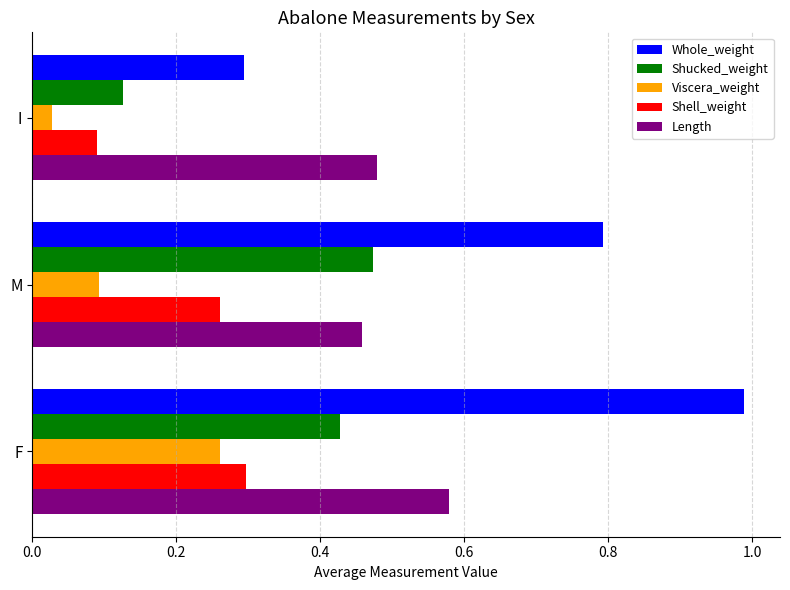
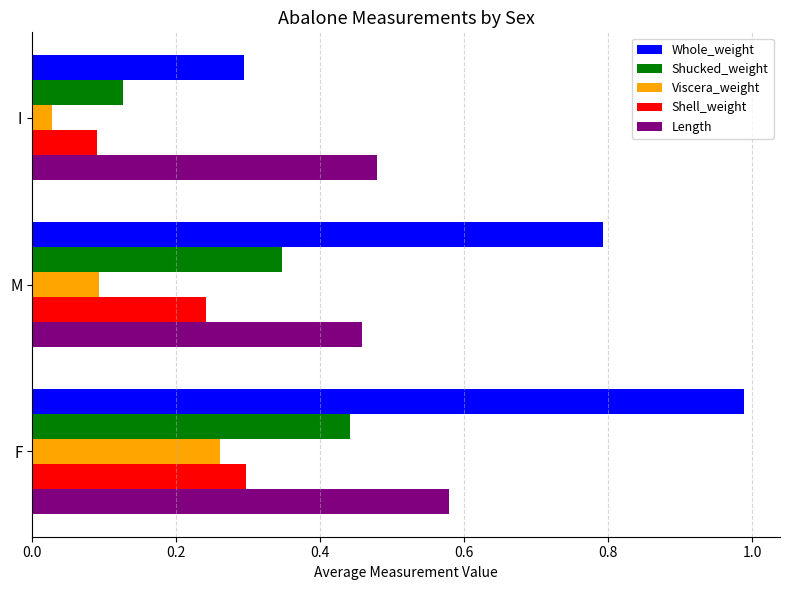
  {
    "Whole_weight": {
      "I": 0.29,
      "M": 0.79,
      "F": 0.99
    },
    "Shucked_weight": {
      "I": 0.13,
-     "M": 0.47,
-     "F": 0.43
+     "M": 0.35,
+     "F": 0.44
    },
    "Viscera_weight": {
      "I": 0.03,
      "M": 0.09,
      "F": 0.26
    },
    "Shell_weight": {
      "I": 0.09,
-     "M": 0.26,
+     "M": 0.24,
      "F": 0.30
    },
    "Length": {
      "I": 0.48,
      "M": 0.46,
      "F": 0.58
    }
  }
